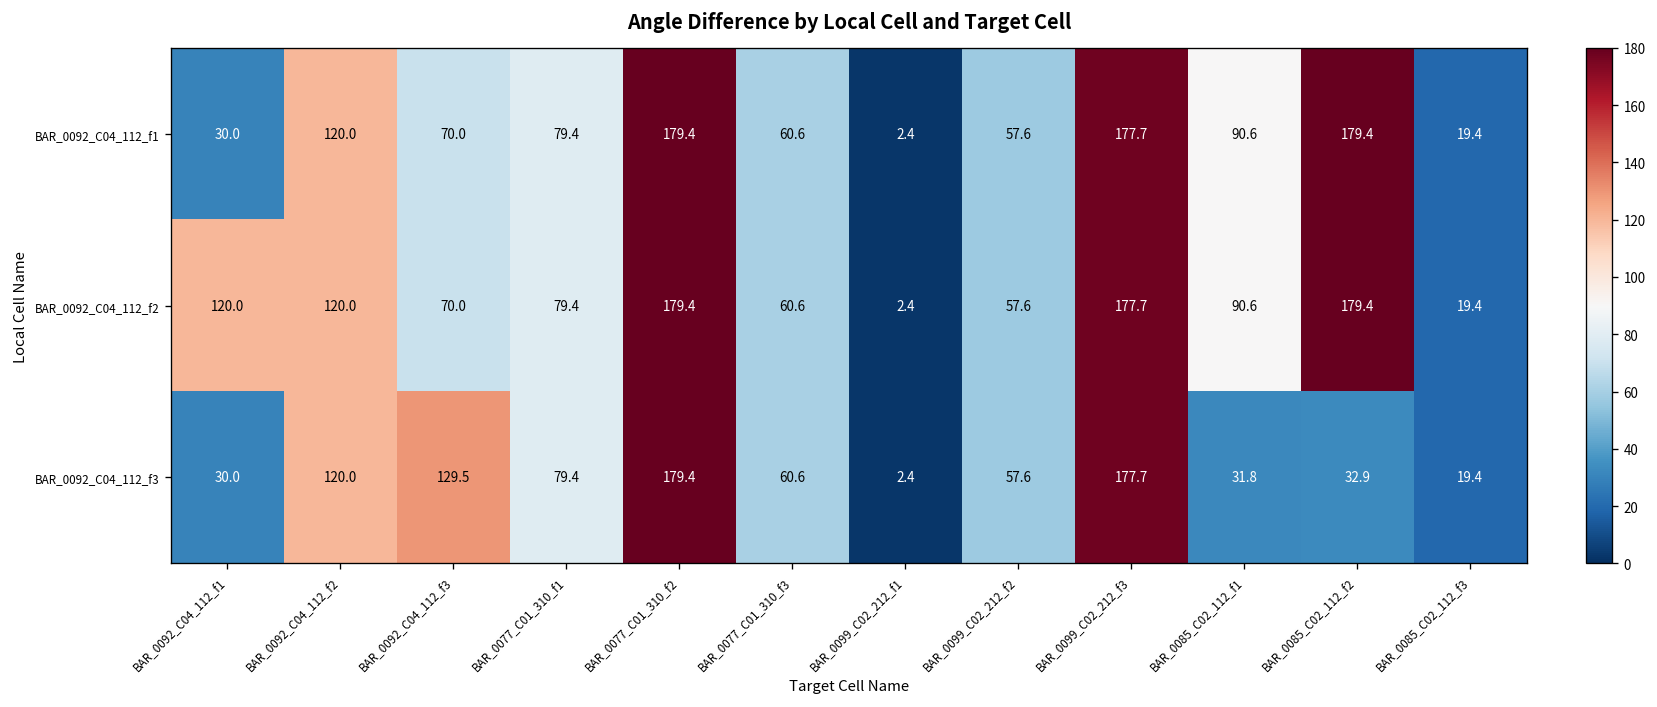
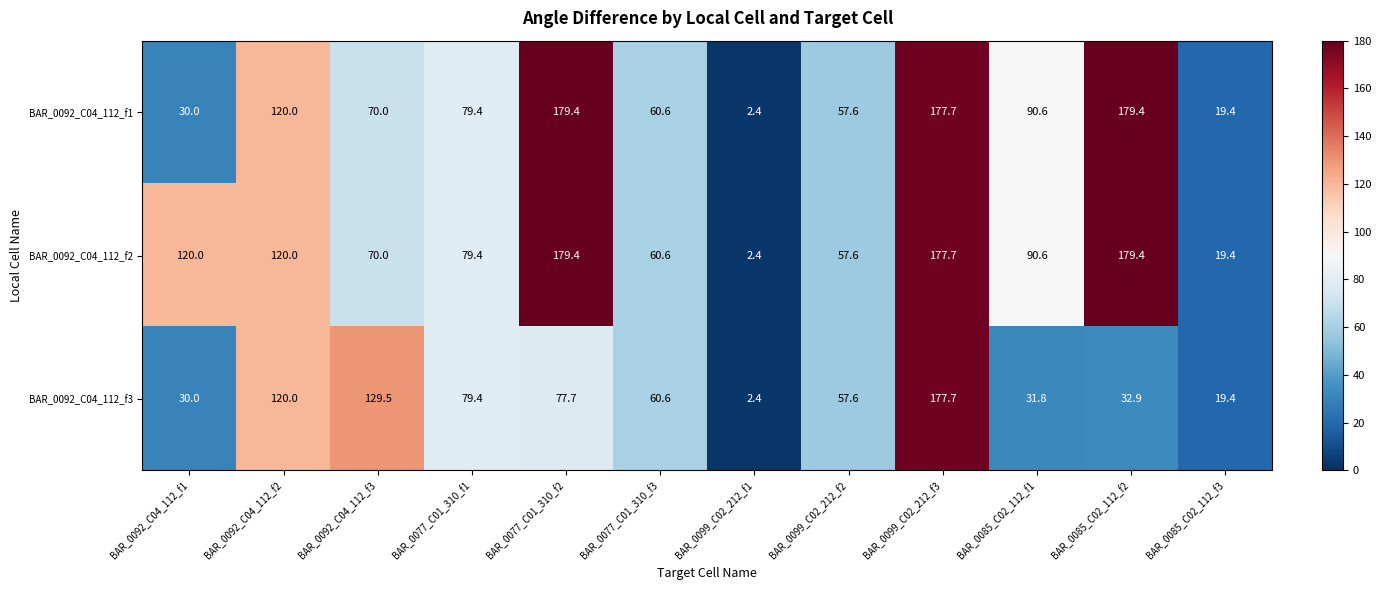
  {
    "BAR_0092_C04_112_f1": {
      "BAR_0092_C04_112_f1": 30.0,
      "BAR_0092_C04_112_f2": 120.0,
      "BAR_0092_C04_112_f3": 70.0,
      "BAR_0077_C01_310_f1": 79.4,
      "BAR_0077_C01_310_f2": 179.4,
      "BAR_0077_C01_310_f3": 60.6,
      "BAR_0099_C02_212_f1": 2.4,
      "BAR_0099_C02_212_f2": 57.6,
      "BAR_0099_C02_212_f3": 177.7,
      "BAR_0085_C02_112_f1": 90.6,
      "BAR_0085_C02_112_f2": 179.4,
      "BAR_0085_C02_112_f3": 19.4
    },
    "BAR_0092_C04_112_f2": {
      "BAR_0092_C04_112_f1": 120.0,
      "BAR_0092_C04_112_f2": 120.0,
      "BAR_0092_C04_112_f3": 70.0,
      "BAR_0077_C01_310_f1": 79.4,
      "BAR_0077_C01_310_f2": 179.4,
      "BAR_0077_C01_310_f3": 60.6,
      "BAR_0099_C02_212_f1": 2.4,
      "BAR_0099_C02_212_f2": 57.6,
      "BAR_0099_C02_212_f3": 177.7,
      "BAR_0085_C02_112_f1": 90.6,
      "BAR_0085_C02_112_f2": 179.4,
      "BAR_0085_C02_112_f3": 19.4
    },
    "BAR_0092_C04_112_f3": {
      "BAR_0092_C04_112_f1": 30.0,
      "BAR_0092_C04_112_f2": 120.0,
      "BAR_0092_C04_112_f3": 129.5,
      "BAR_0077_C01_310_f1": 79.4,
-     "BAR_0077_C01_310_f2": 179.4,
+     "BAR_0077_C01_310_f2": 77.7,
      "BAR_0077_C01_310_f3": 60.6,
      "BAR_0099_C02_212_f1": 2.4,
      "BAR_0099_C02_212_f2": 57.6,
      "BAR_0099_C02_212_f3": 177.7,
      "BAR_0085_C02_112_f1": 31.8,
      "BAR_0085_C02_112_f2": 32.9,
      "BAR_0085_C02_112_f3": 19.4
    }
  }
